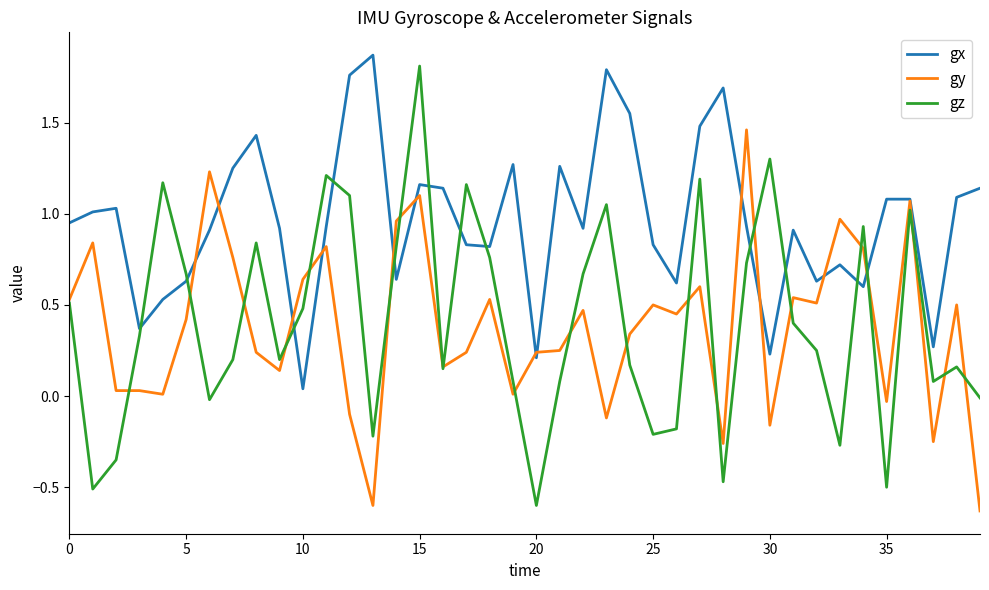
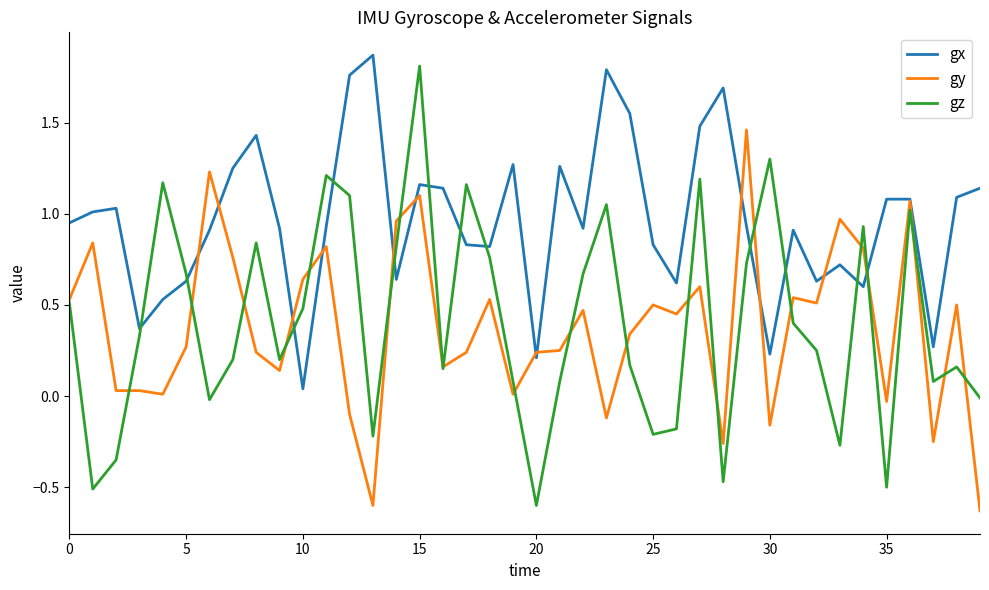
  {
    "gx": {
      "0": 0.95,
      "5": 0.63,
      "10": 0.04,
      "15": 1.16,
      "20": 0.21,
      "25": 0.83,
      "30": 0.23,
      "35": 1.08
    },
    "gy": {
      "0": 0.53,
-     "5": 0.42,
+     "5": 0.27,
      "10": 0.64,
      "15": 1.10,
      "20": 0.24,
      "25": 0.50,
      "30": -0.16,
      "35": -0.03
    },
    "gz": {
      "0": 0.51,
      "5": 0.67,
      "10": 0.48,
      "15": 1.81,
      "20": -0.60,
      "25": -0.21,
      "30": 1.30,
      "35": -0.50
    }
  }
